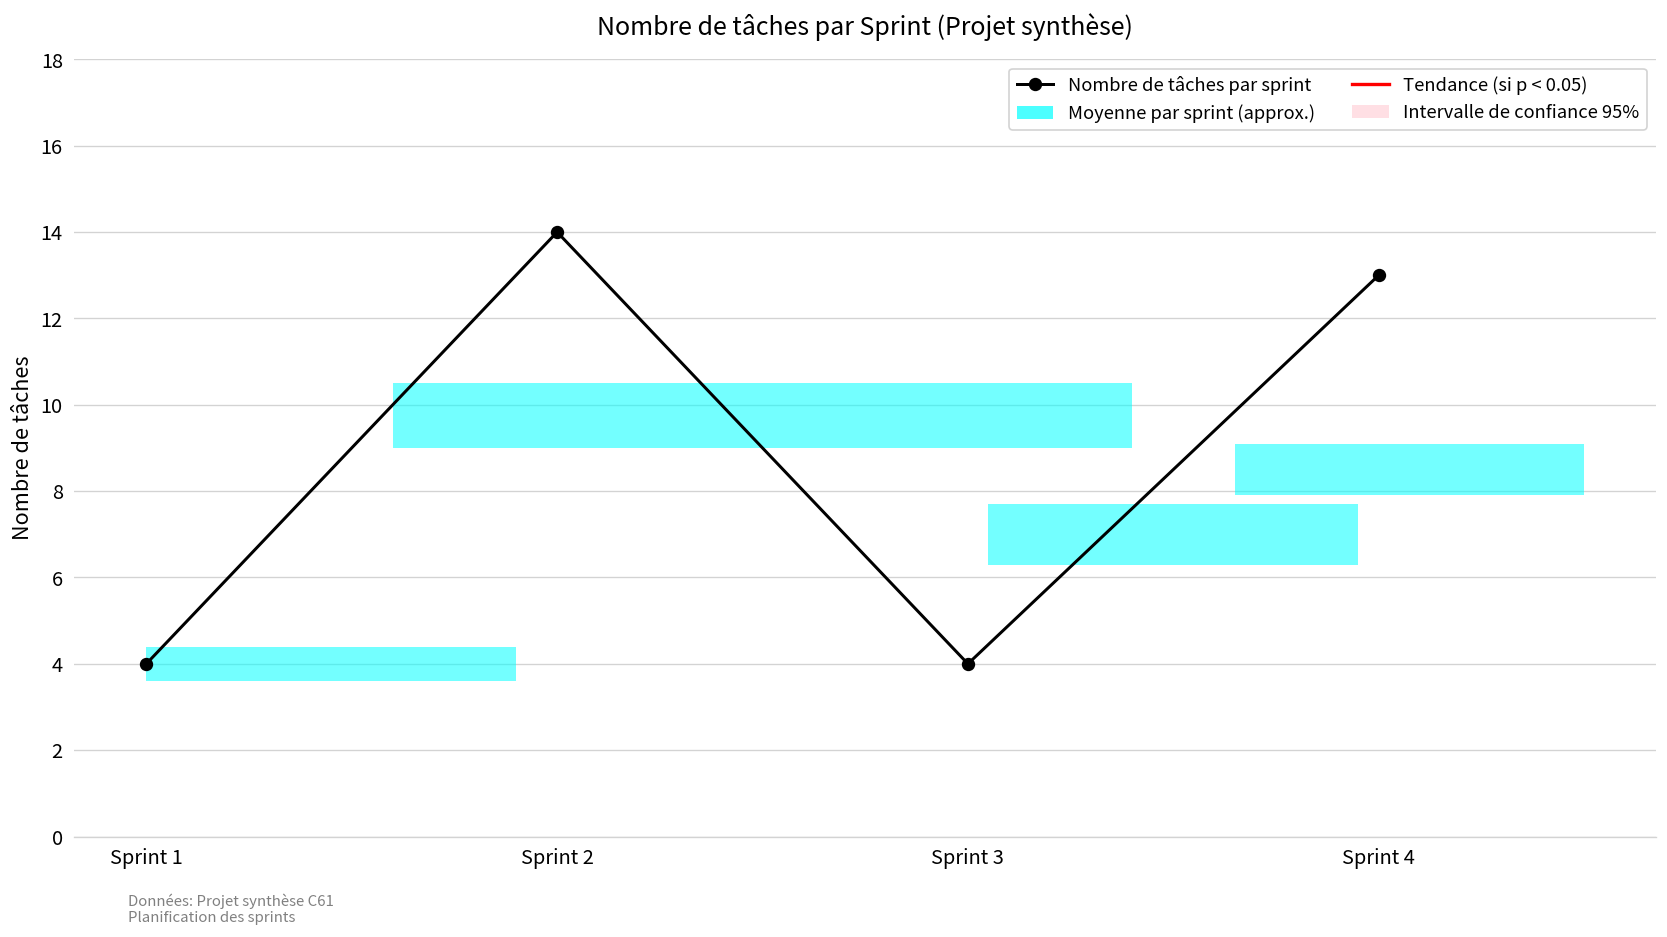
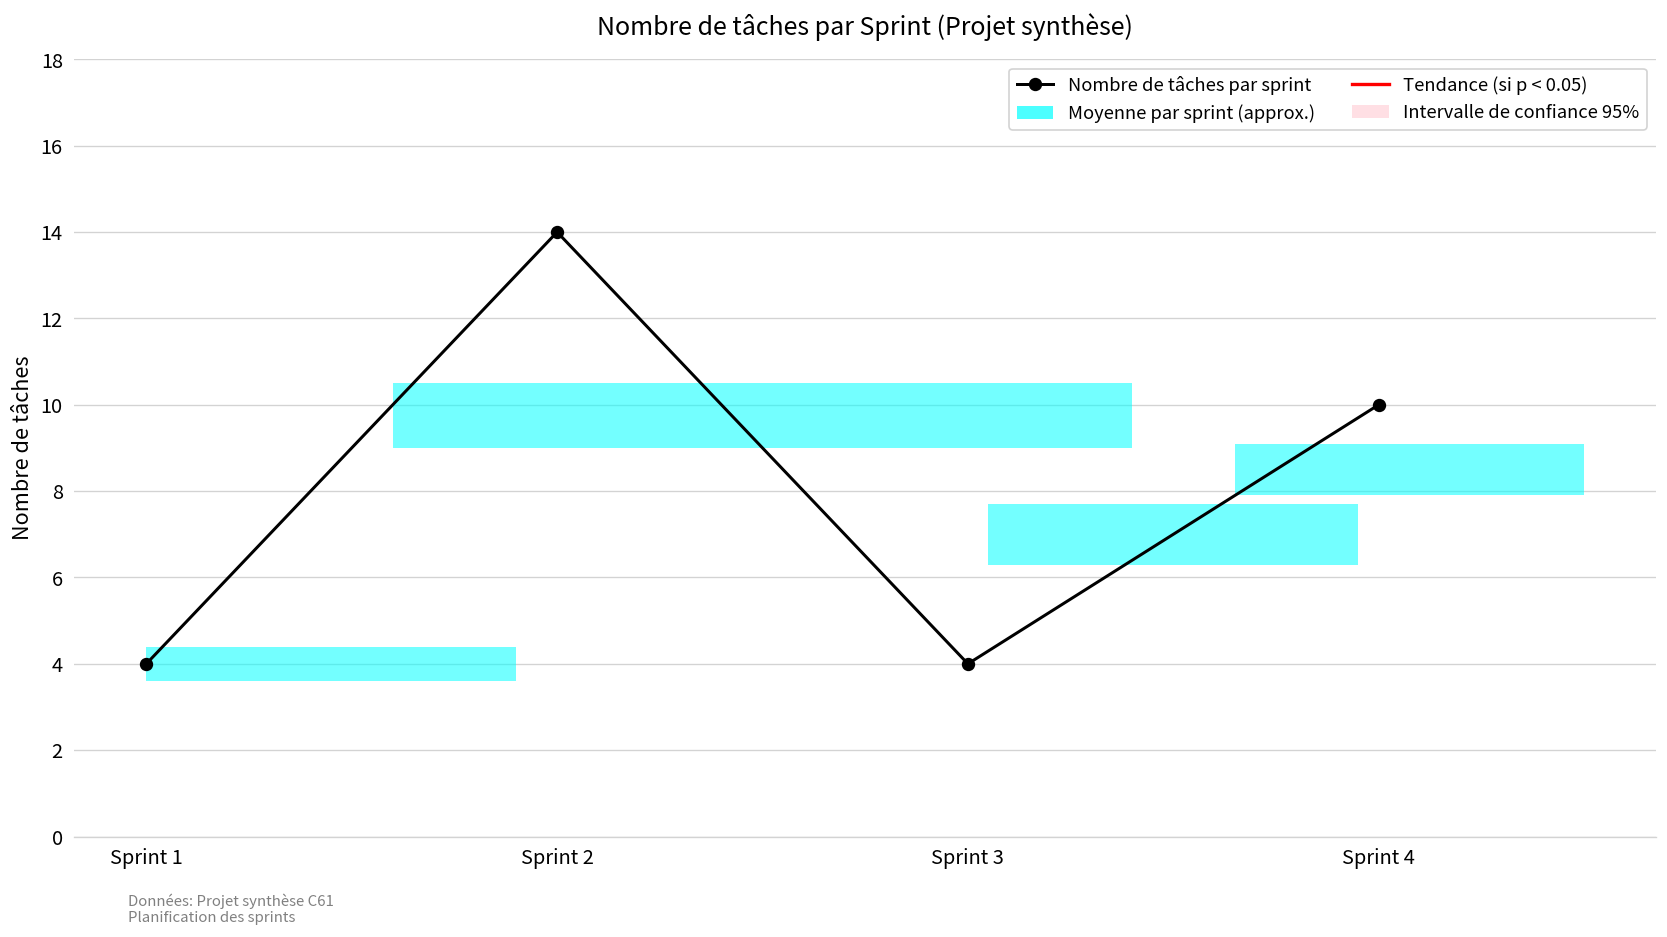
  {
    "Sprint 1": 4,
    "Sprint 2": 14,
    "Sprint 3": 4,
-   "Sprint 4": 13
+   "Sprint 4": 10
  }
